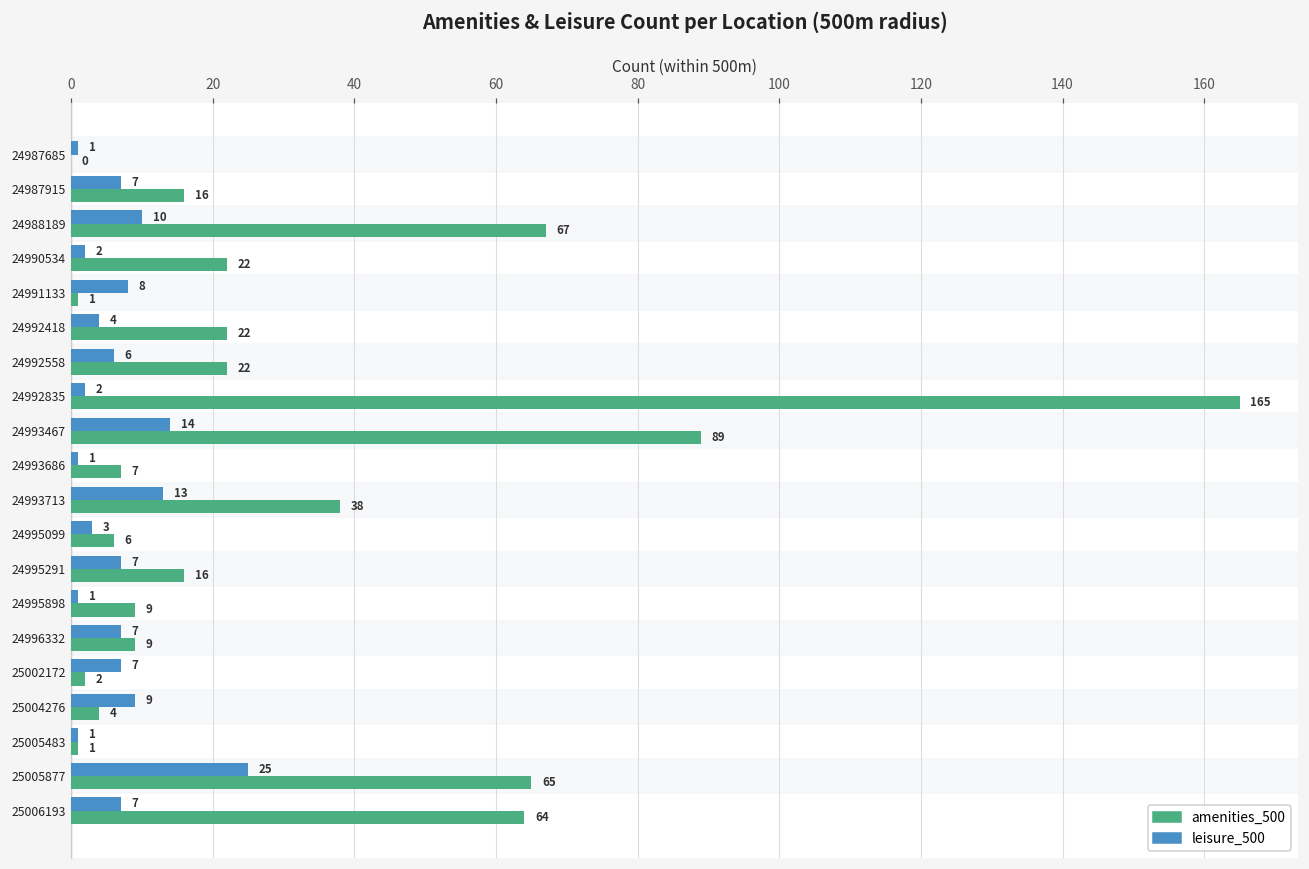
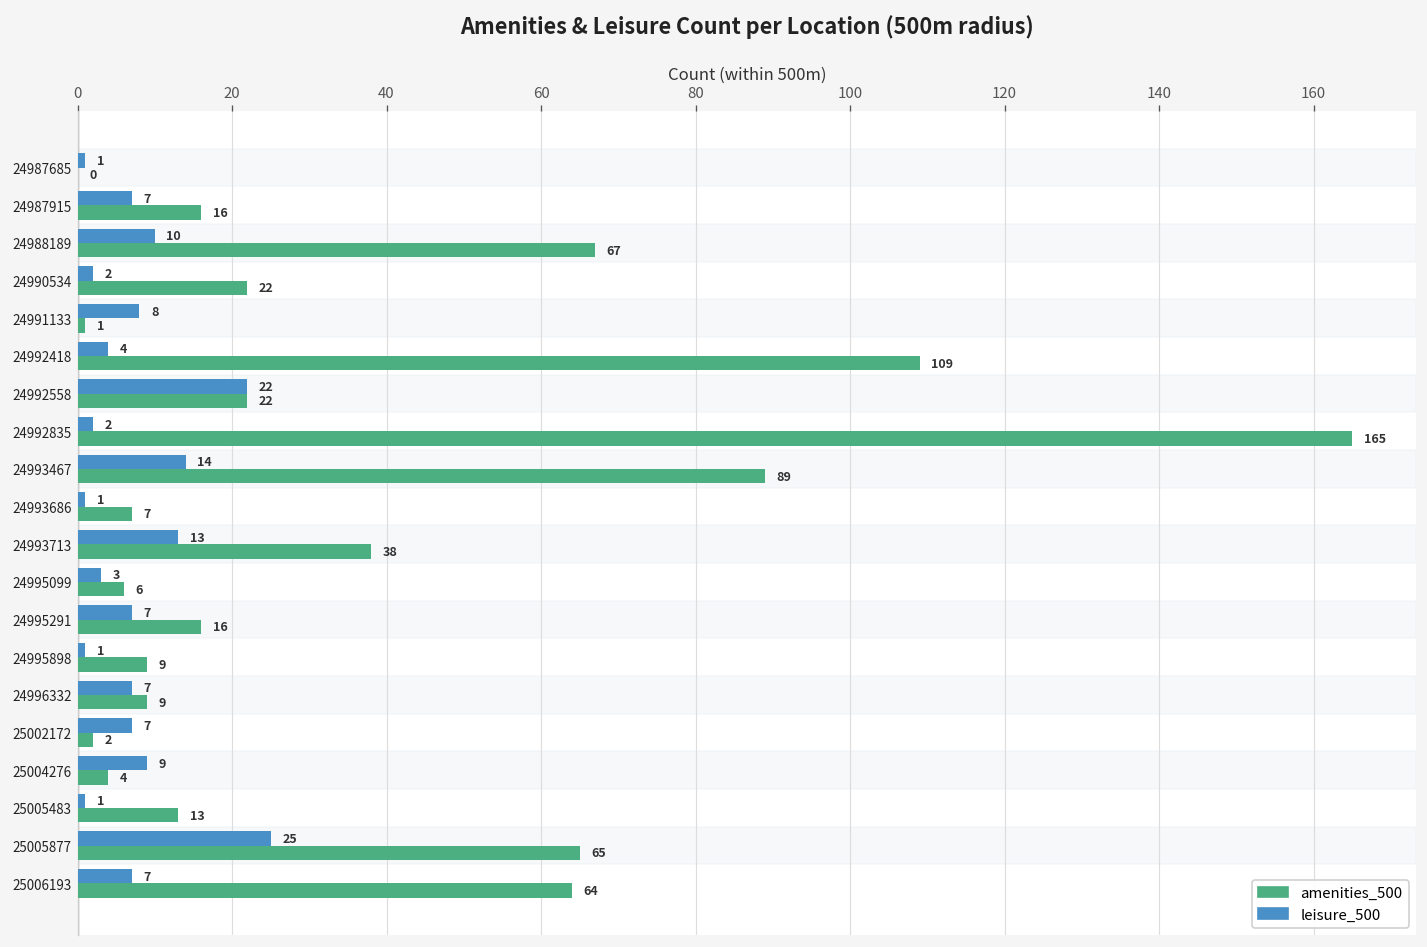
  {
    "amenities_500": {
      "24987685": 0,
      "24987915": 16,
      "24988189": 67,
      "24990534": 22,
      "24991133": 1,
-     "24992418": 22,
+     "24992418": 109,
      "24992558": 22,
      "24992835": 165,
      "24993467": 89,
      "24993686": 7,
      "24993713": 38,
      "24995099": 6,
      "24995291": 16,
      "24995898": 9,
      "24996332": 9,
      "25002172": 2,
      "25004276": 4,
-     "25005483": 1,
+     "25005483": 13,
      "25005877": 65,
      "25006193": 64
    },
    "leisure_500": {
      "24987685": 1,
      "24987915": 7,
      "24988189": 10,
      "24990534": 2,
      "24991133": 8,
      "24992418": 4,
-     "24992558": 6,
+     "24992558": 22,
      "24992835": 2,
      "24993467": 14,
      "24993686": 1,
      "24993713": 13,
      "24995099": 3,
      "24995291": 7,
      "24995898": 1,
      "24996332": 7,
      "25002172": 7,
      "25004276": 9,
      "25005483": 1,
      "25005877": 25,
      "25006193": 7
    }
  }
